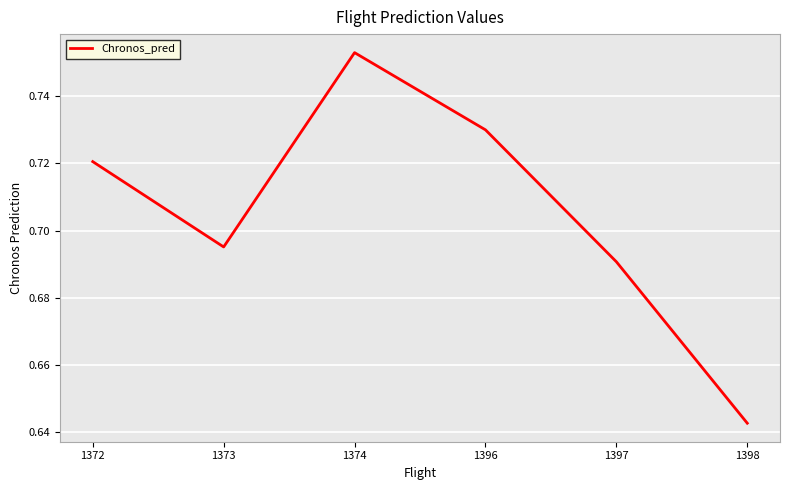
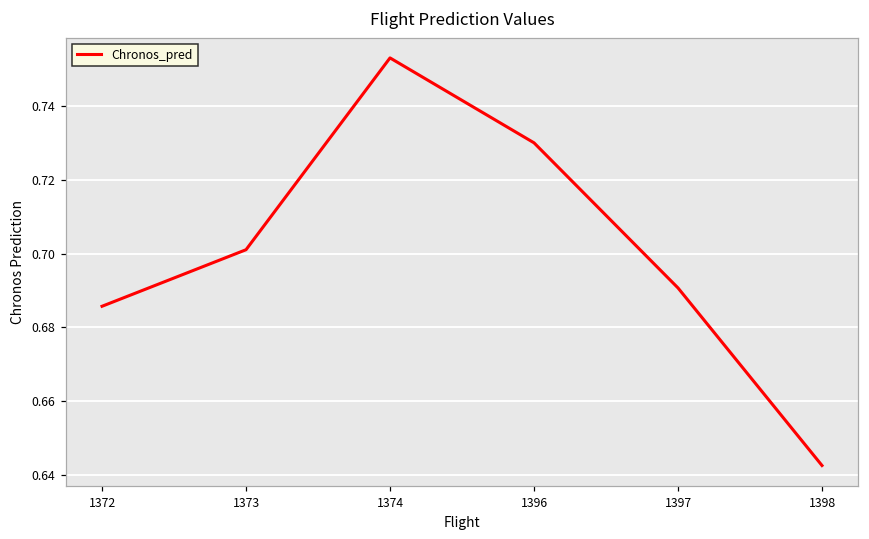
  {
-   "1372": 0.721,
-   "1373": 0.695,
+   "1372": 0.686,
+   "1373": 0.701,
    "1374": 0.753,
    "1396": 0.730,
    "1397": 0.691,
    "1398": 0.643
  }
